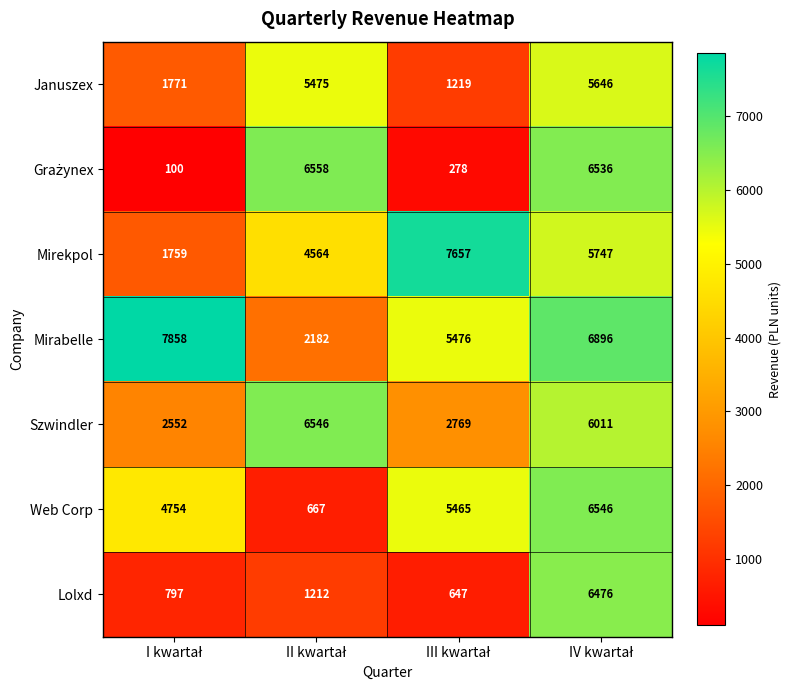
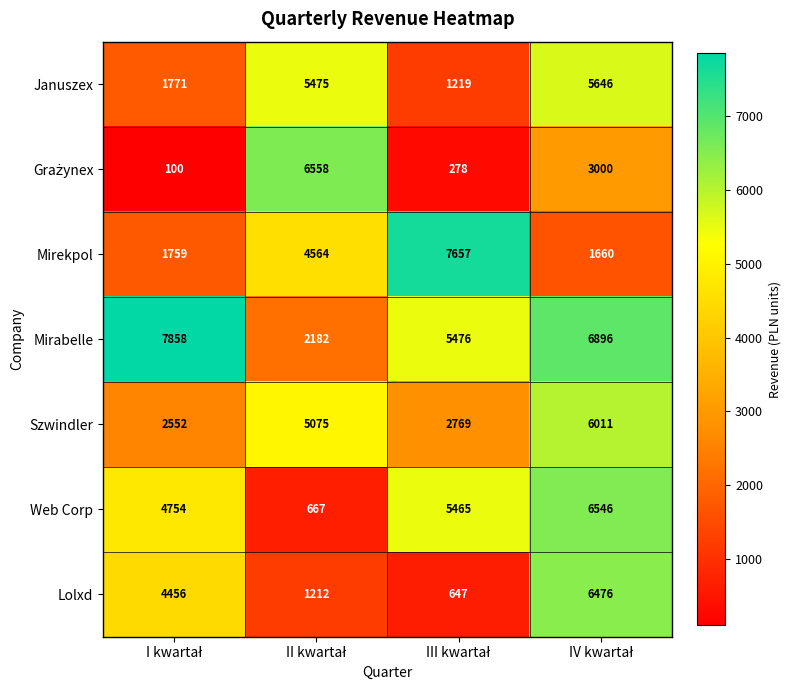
  {
    "Januszex": {
      "I kwartał": 1771,
      "II kwartał": 5475,
      "III kwartał": 1219,
      "IV kwartał": 5646
    },
    "Grażynex": {
      "I kwartał": 100,
      "II kwartał": 6558,
      "III kwartał": 278,
-     "IV kwartał": 6536
+     "IV kwartał": 3000
    },
    "Mirekpol": {
      "I kwartał": 1759,
      "II kwartał": 4564,
      "III kwartał": 7657,
-     "IV kwartał": 5747
+     "IV kwartał": 1660
    },
    "Mirabelle": {
      "I kwartał": 7858,
      "II kwartał": 2182,
      "III kwartał": 5476,
      "IV kwartał": 6896
    },
    "Szwindler": {
      "I kwartał": 2552,
-     "II kwartał": 6546,
+     "II kwartał": 5075,
      "III kwartał": 2769,
      "IV kwartał": 6011
    },
    "Web Corp": {
      "I kwartał": 4754,
      "II kwartał": 667,
      "III kwartał": 5465,
      "IV kwartał": 6546
    },
    "Lolxd": {
-     "I kwartał": 797,
+     "I kwartał": 4456,
      "II kwartał": 1212,
      "III kwartał": 647,
      "IV kwartał": 6476
    }
  }
